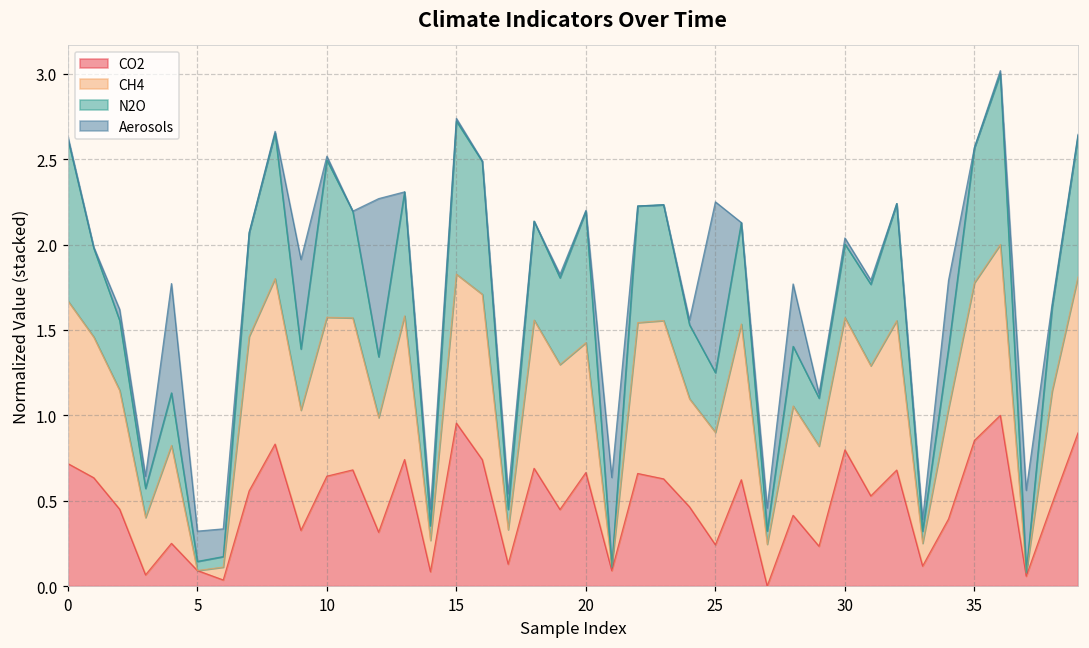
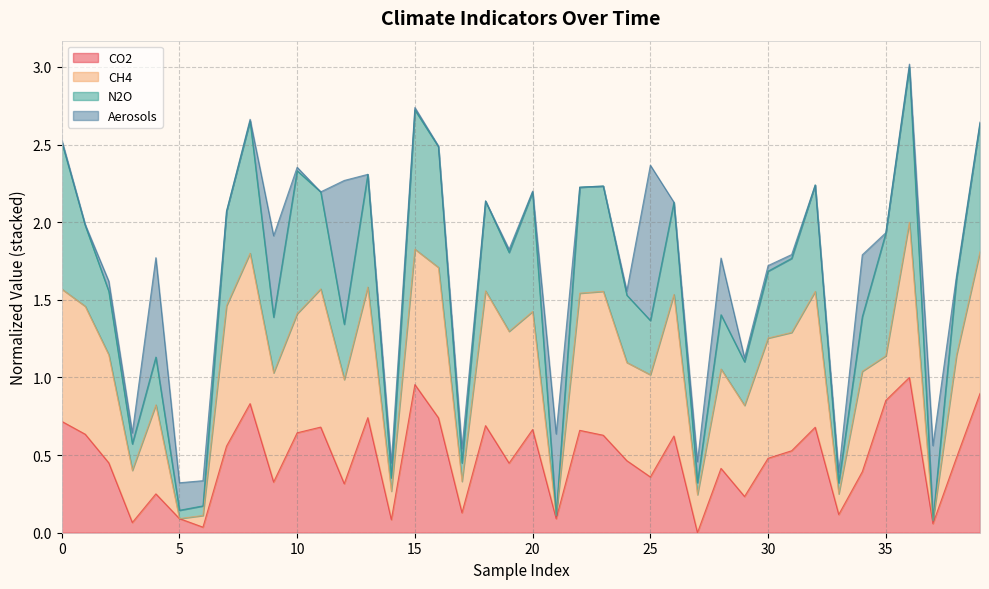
  {
    "CO2": {
      "0": 0.72,
      "10": 0.64,
      "15": 0.95,
      "20": 0.66,
-     "25": 0.24,
-     "30": 0.80,
+     "25": 0.36,
+     "30": 0.48,
      "35": 0.85
    },
    "CH4": {
-     "0": 0.95,
-     "10": 0.93,
+     "0": 0.85,
+     "10": 0.77,
      "15": 0.87,
      "20": 0.76,
      "25": 0.66,
      "30": 0.77,
-     "35": 0.92
+     "35": 0.29
    }
  }
